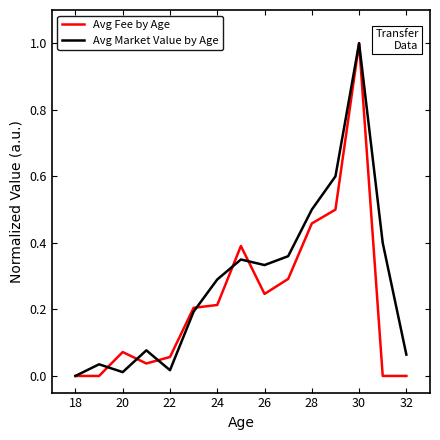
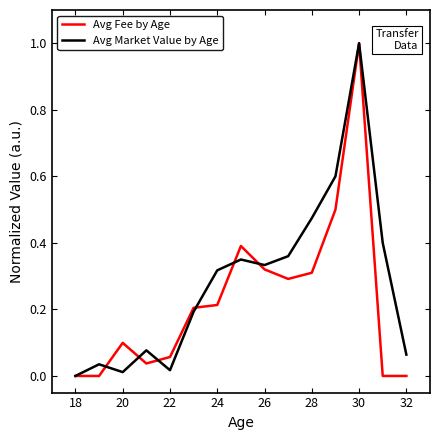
  {
    "Avg Fee by Age": {
-     "20": 0.07,
+     "20": 0.10,
      "22": 0.06,
      "24": 0.21,
-     "26": 0.25,
-     "28": 0.46,
+     "26": 0.32,
+     "28": 0.31,
      "32": 0.00
    },
    "Avg Market Value by Age": {
      "20": 0.01,
      "22": 0.02,
-     "24": 0.29,
+     "24": 0.32,
      "26": 0.33,
-     "28": 0.50,
+     "28": 0.47,
      "32": 0.06
    }
  }
